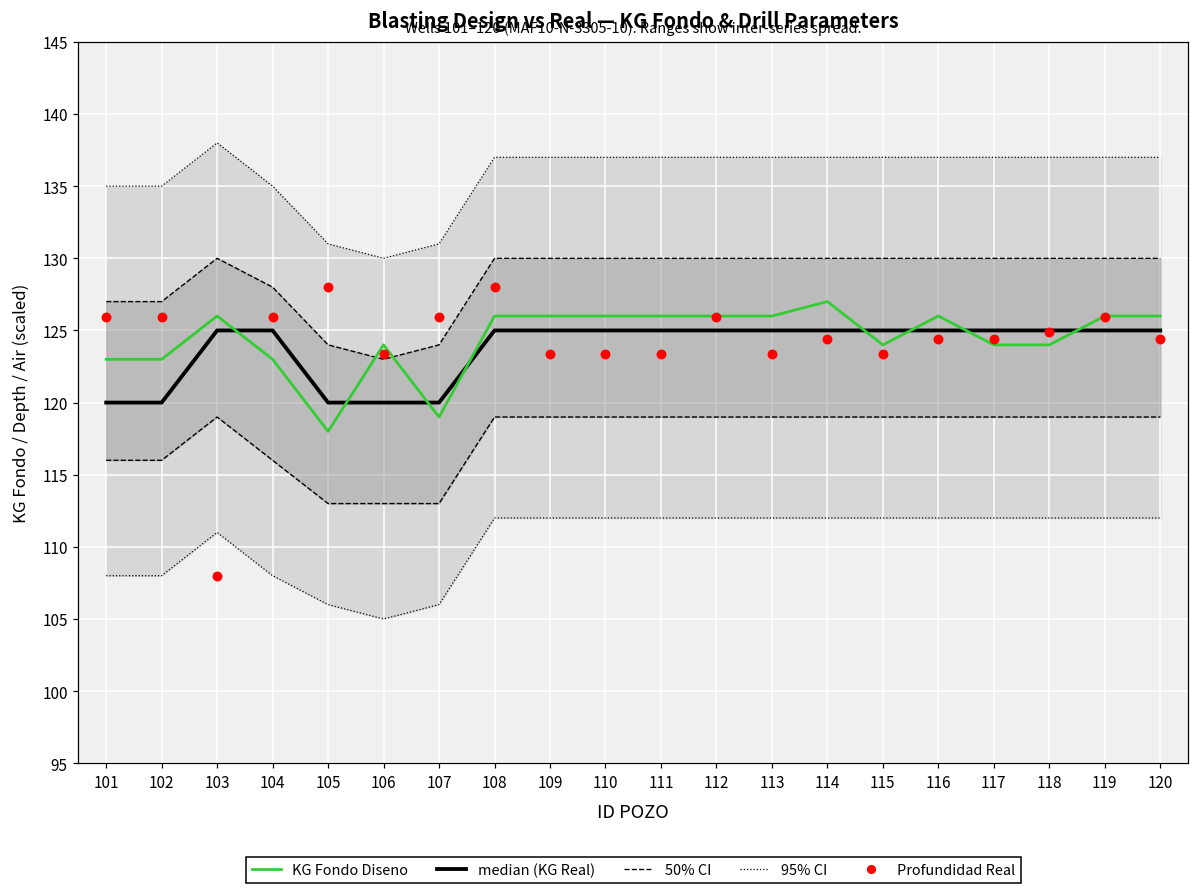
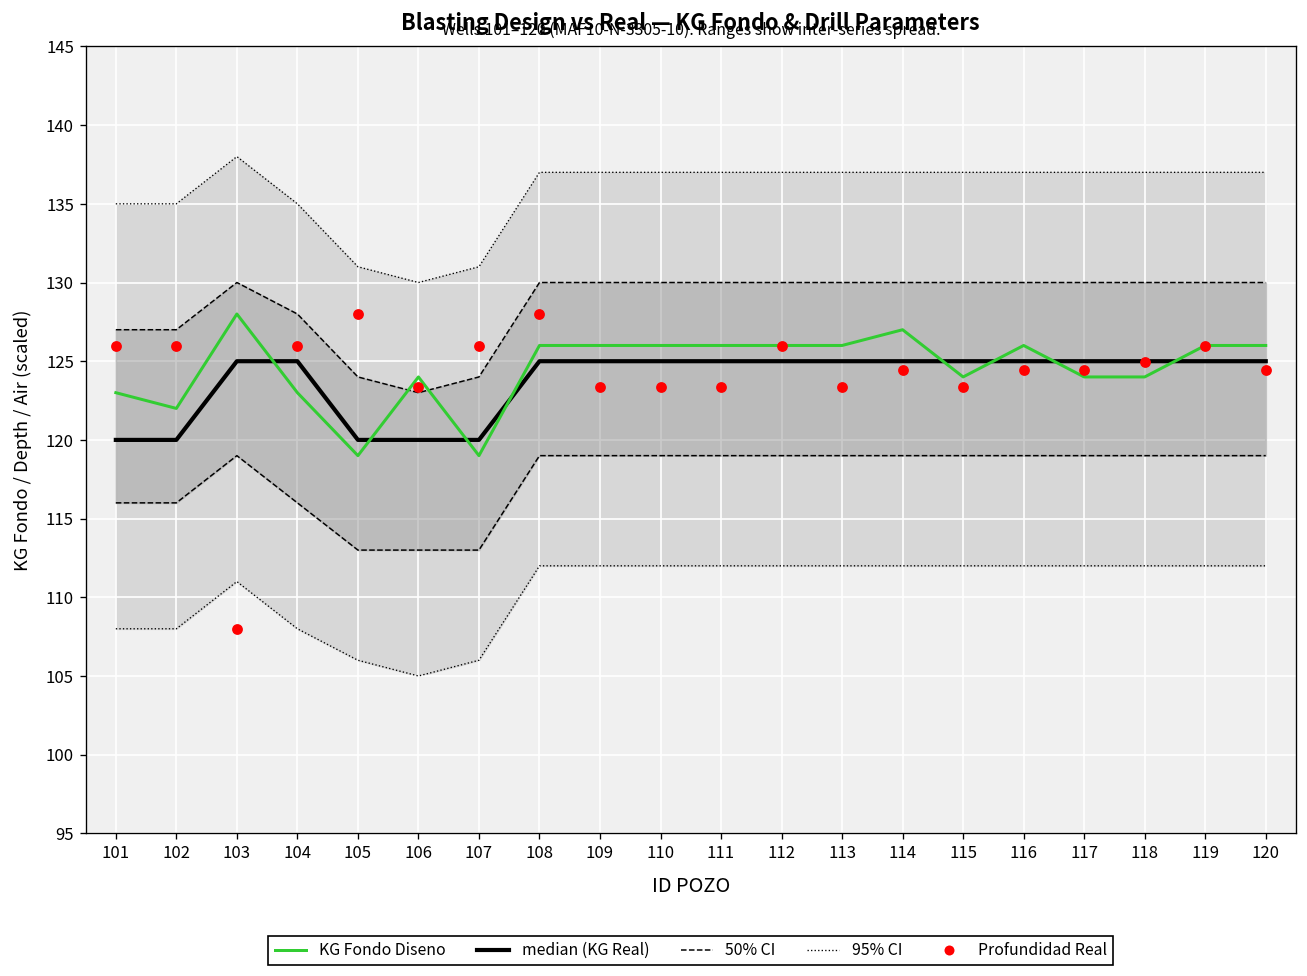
  {
    "KG Fondo Diseno": {
      "101": 123,
-     "102": 123,
-     "103": 126,
+     "102": 122,
+     "103": 128,
      "104": 123,
-     "105": 118,
+     "105": 119,
      "106": 124,
      "107": 119,
      "108": 126,
      "109": 126,
      "110": 126,
      "111": 126,
      "113": 126,
      "114": 127,
      "115": 124,
      "116": 126,
      "117": 124,
      "118": 124,
      "120": 126
    }
  }
